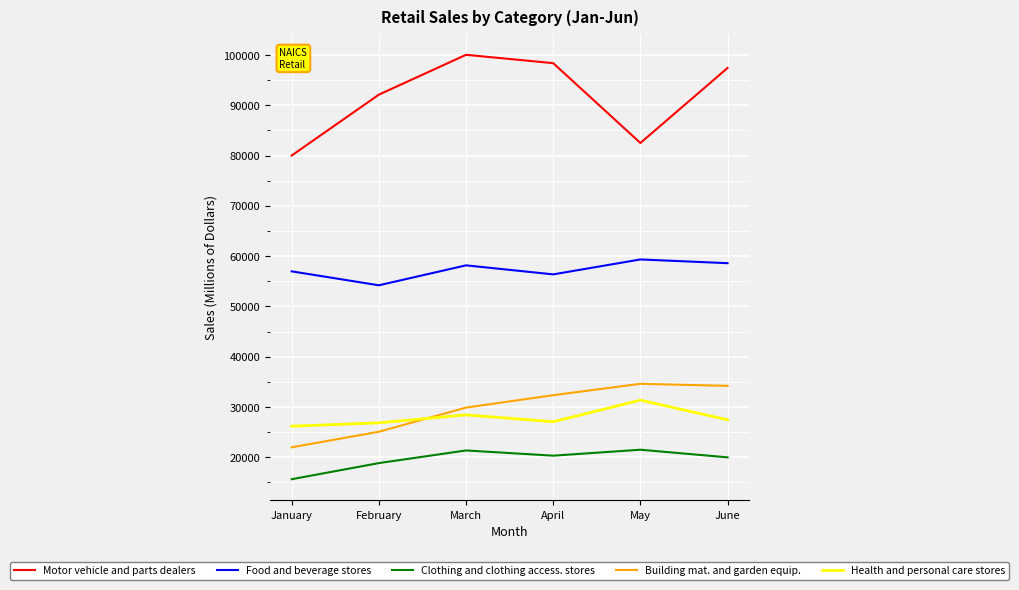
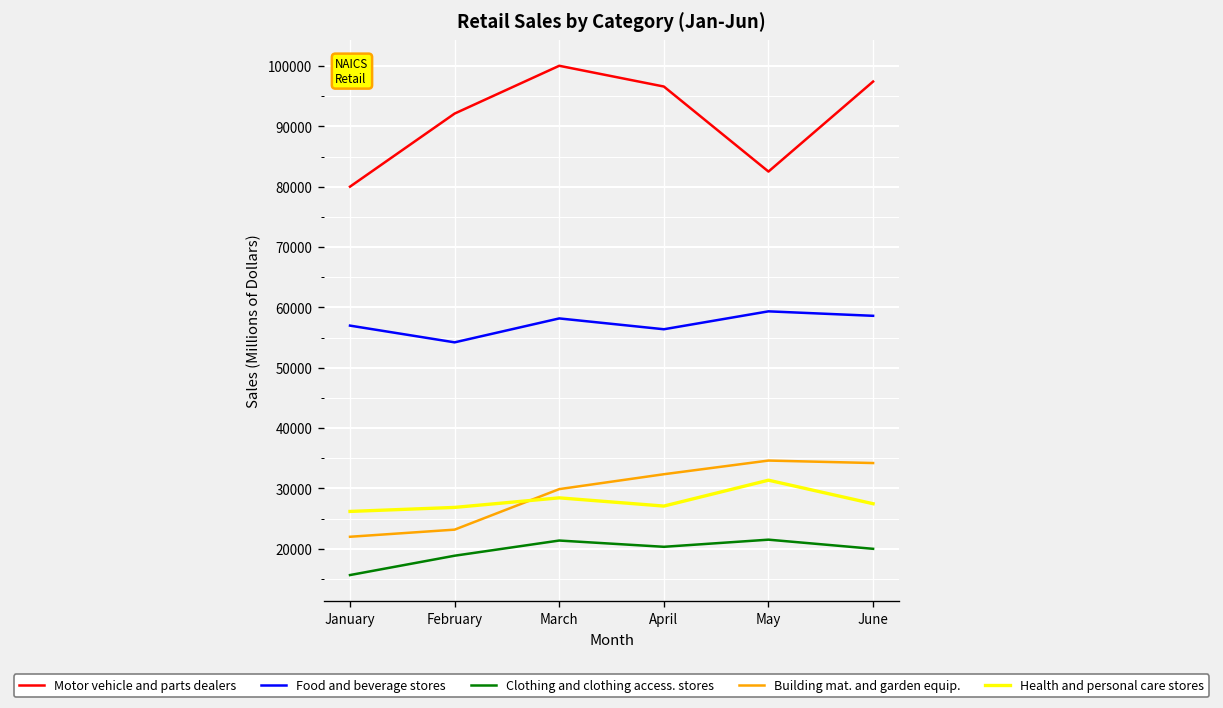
  {
    "Motor vehicle and parts dealers": {
      "January": 80000,
      "February": 92000,
      "March": 100000,
-     "April": 98000,
+     "April": 97000,
      "May": 83000,
      "June": 97000
    },
    "Food and beverage stores": {
      "January": 57000,
      "February": 54000,
      "March": 58000,
      "April": 56000,
      "May": 59000,
      "June": 59000
    },
    "Clothing and clothing access. stores": {
      "January": 16000,
      "February": 19000,
      "March": 21000,
      "April": 20000,
      "May": 21000,
      "June": 20000
    },
    "Building mat. and garden equip.": {
      "January": 22000,
-     "February": 25000,
+     "February": 23000,
      "March": 30000,
      "April": 32000,
      "May": 35000,
      "June": 34000
    },
    "Health and personal care stores": {
      "January": 26000,
      "February": 27000,
      "March": 28000,
      "April": 27000,
      "May": 31000,
      "June": 27000
    }
  }
